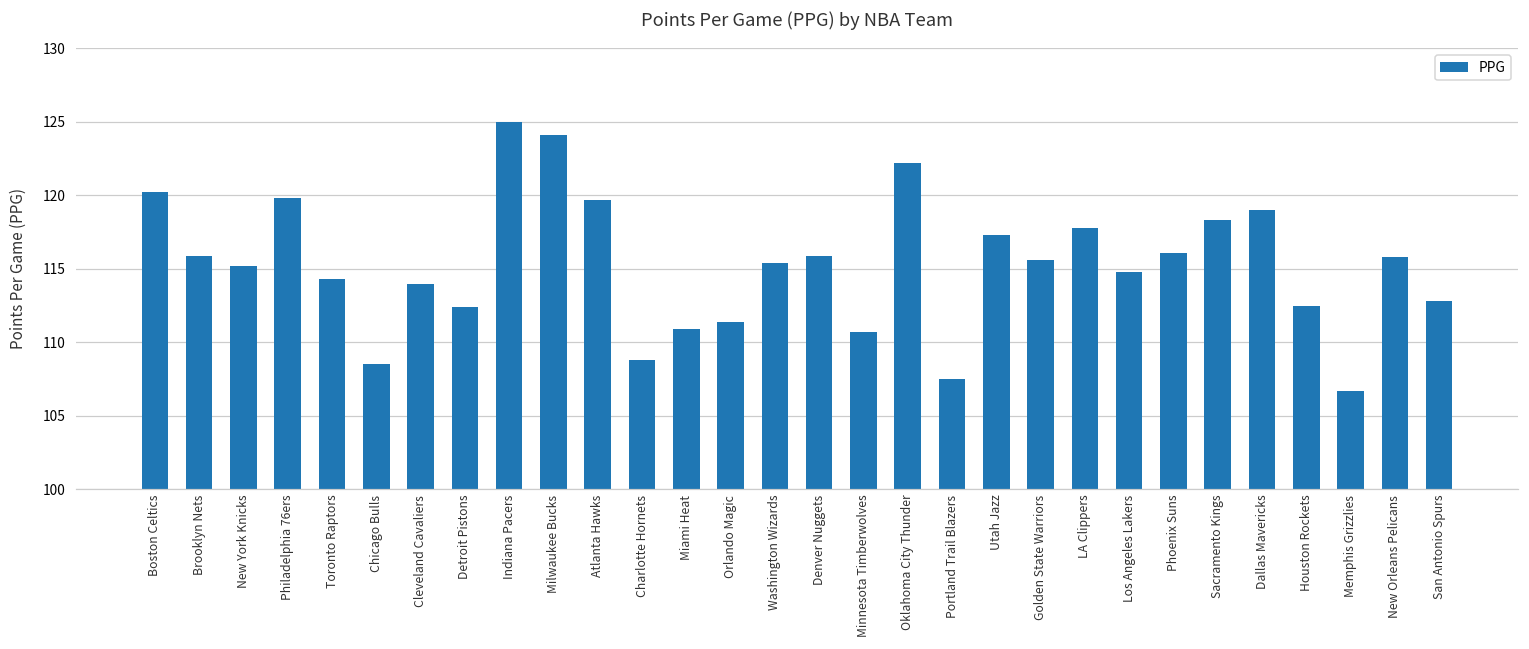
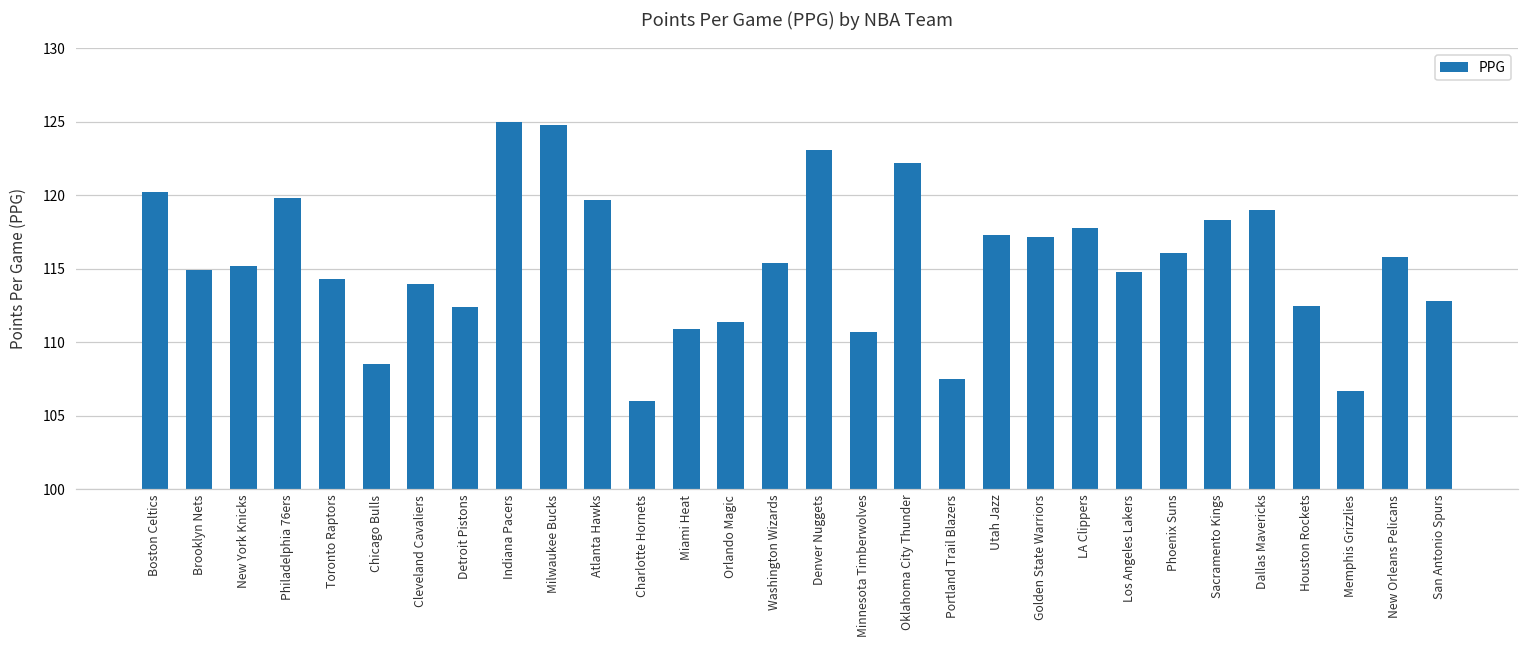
  {
    "Boston Celtics": 120.2,
-   "Brooklyn Nets": 115.9,
+   "Brooklyn Nets": 114.9,
    "New York Knicks": 115.2,
    "Philadelphia 76ers": 119.8,
    "Toronto Raptors": 114.3,
    "Chicago Bulls": 108.5,
    "Cleveland Cavaliers": 114.0,
    "Detroit Pistons": 112.4,
    "Indiana Pacers": 125.0,
-   "Milwaukee Bucks": 124.1,
+   "Milwaukee Bucks": 124.8,
    "Atlanta Hawks": 119.7,
-   "Charlotte Hornets": 108.8,
+   "Charlotte Hornets": 106.0,
    "Miami Heat": 110.9,
    "Orlando Magic": 111.4,
    "Washington Wizards": 115.4,
-   "Denver Nuggets": 115.9,
+   "Denver Nuggets": 123.1,
    "Minnesota Timberwolves": 110.7,
    "Oklahoma City Thunder": 122.2,
    "Portland Trail Blazers": 107.5,
    "Utah Jazz": 117.3,
-   "Golden State Warriors": 115.6,
+   "Golden State Warriors": 117.2,
    "LA Clippers": 117.8,
    "Los Angeles Lakers": 114.8,
    "Phoenix Suns": 116.1,
    "Sacramento Kings": 118.3,
    "Dallas Mavericks": 119.0,
    "Houston Rockets": 112.5,
    "Memphis Grizzlies": 106.7,
    "New Orleans Pelicans": 115.8,
    "San Antonio Spurs": 112.8
  }
